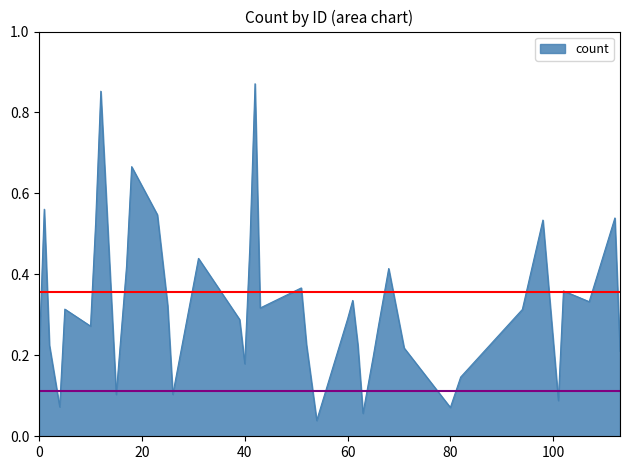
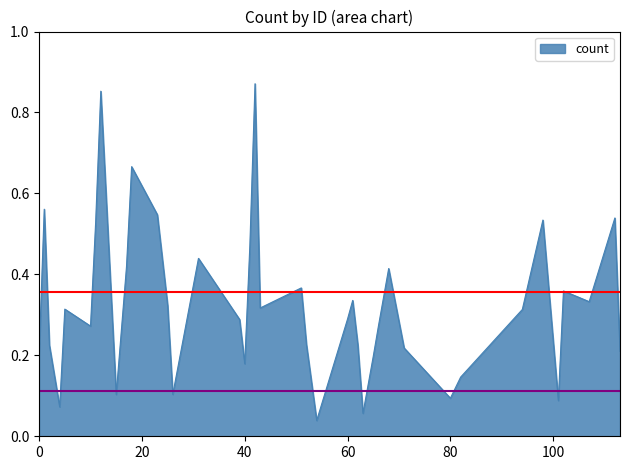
  {
    "0": 0.20,
    "40": 0.18,
    "60": 0.29,
-   "80": 0.07
+   "80": 0.09
  }
